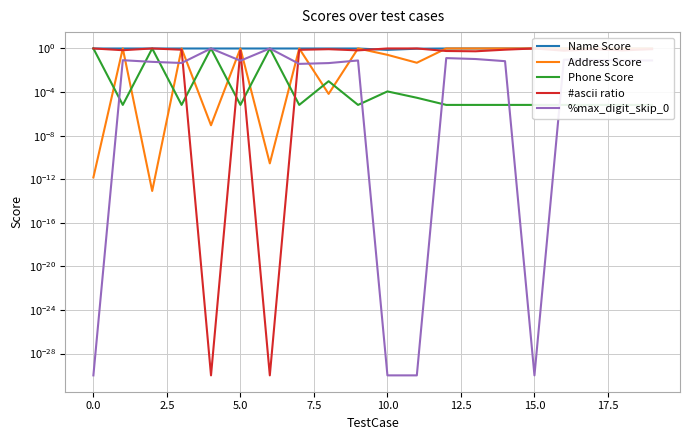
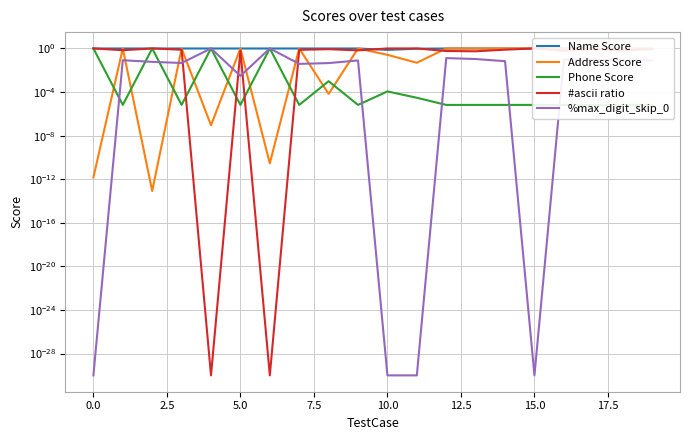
  {
    "Address Score": {
      "0.0": 0.000000000001,
      "10.0": 0.3
    },
    "Phone Score": {
      "5.0": 0.00001,
      "10.0": 0.0001
    },
    "%max_digit_skip_0": {
      "0.0": 0.000000000000,
-     "5.0": 0.1,
+     "5.0": 0.003,
      "10.0": 0.000000000000,
      "15.0": 0.000000000000
    }
  }
